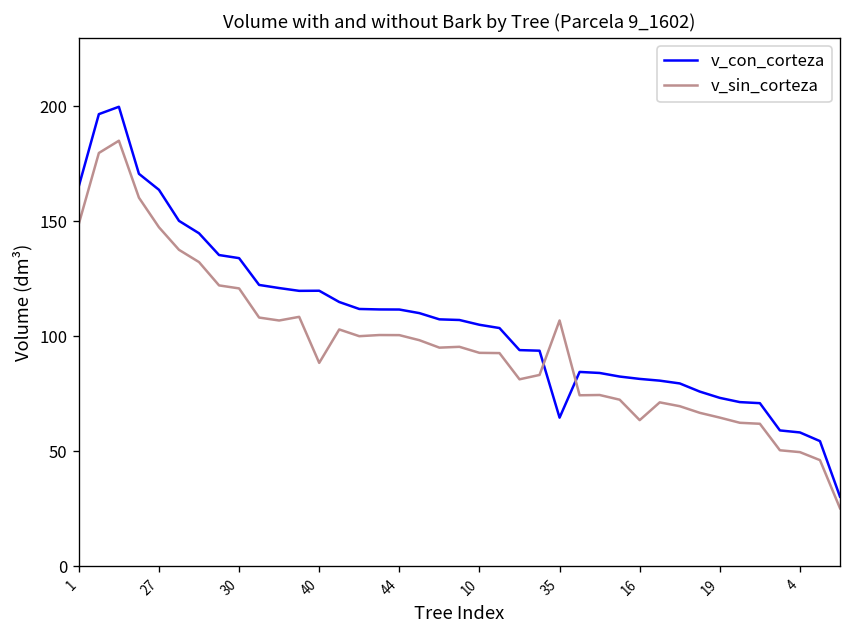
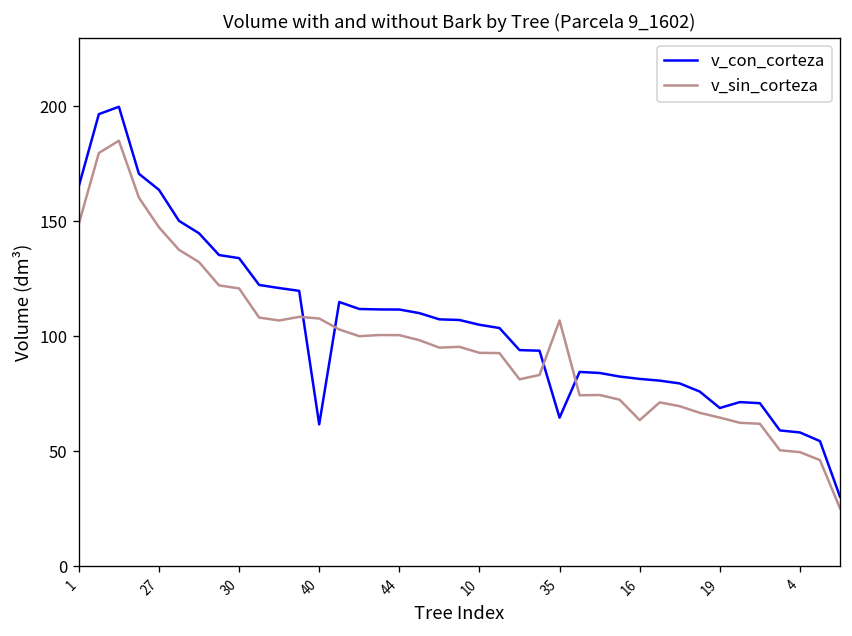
  {
    "v_con_corteza": {
      "1": 165,
      "27": 164,
      "30": 134,
-     "40": 120,
+     "40": 62,
      "44": 112,
      "10": 105,
      "35": 65,
      "16": 81,
-     "19": 73,
+     "19": 69,
      "4": 58
    },
    "v_sin_corteza": {
      "1": 149,
      "27": 147,
      "30": 121,
-     "40": 88,
+     "40": 108,
      "44": 100,
      "10": 93,
      "35": 107,
      "16": 63,
      "19": 65,
      "4": 50
    }
  }
